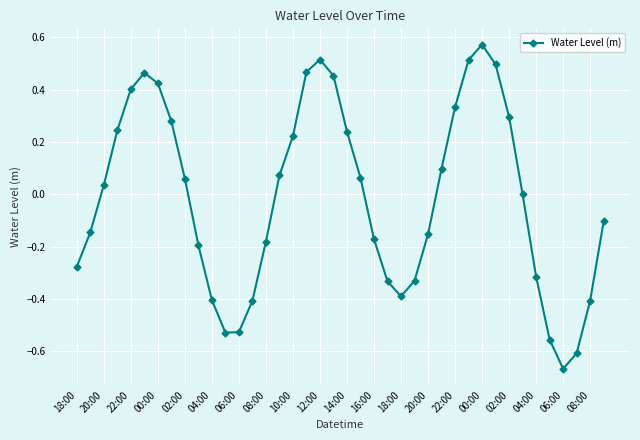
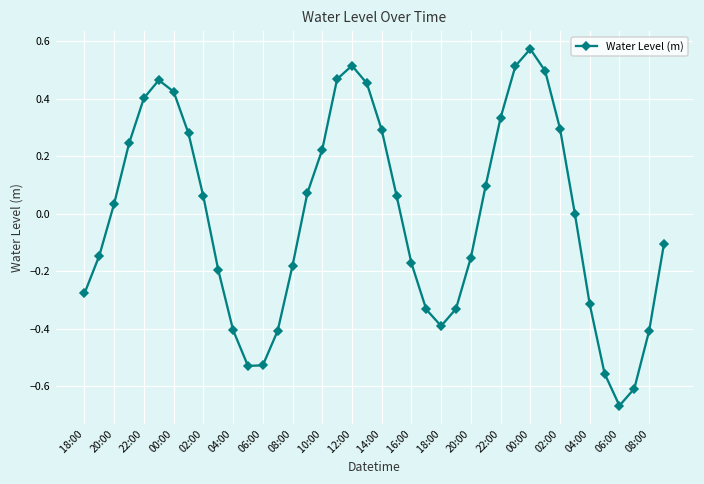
  {
    "10:00": 0.22,
    "12:00": 0.51,
-   "14:00": 0.24,
+   "14:00": 0.29,
    "16:00": -0.17
  }
